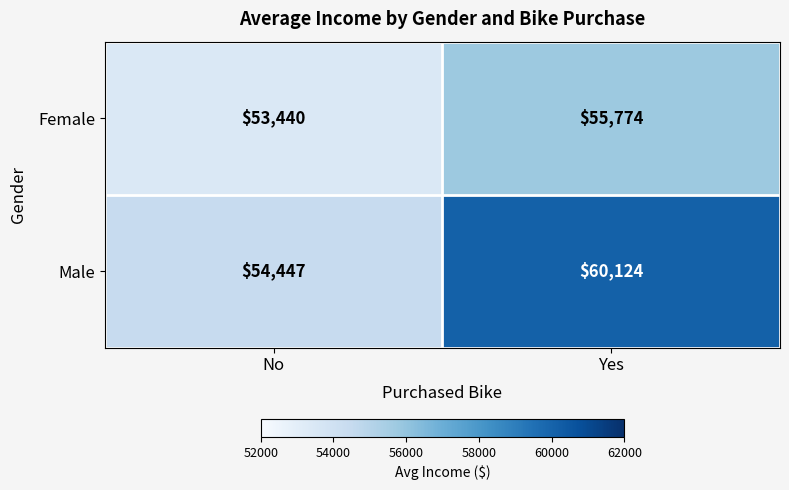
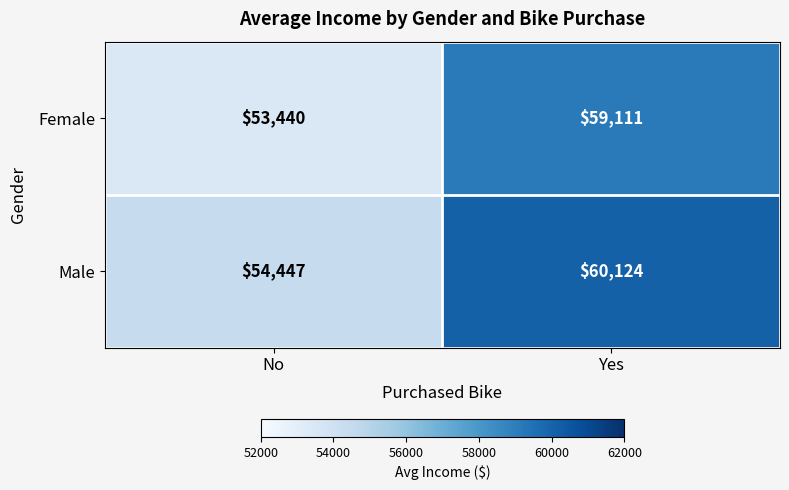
  {
    "Female": {
      "No": "$53,440",
-     "Yes": "$55,774"
+     "Yes": "$59,111"
    },
    "Male": {
      "No": "$54,447",
      "Yes": "$60,124"
    }
  }
